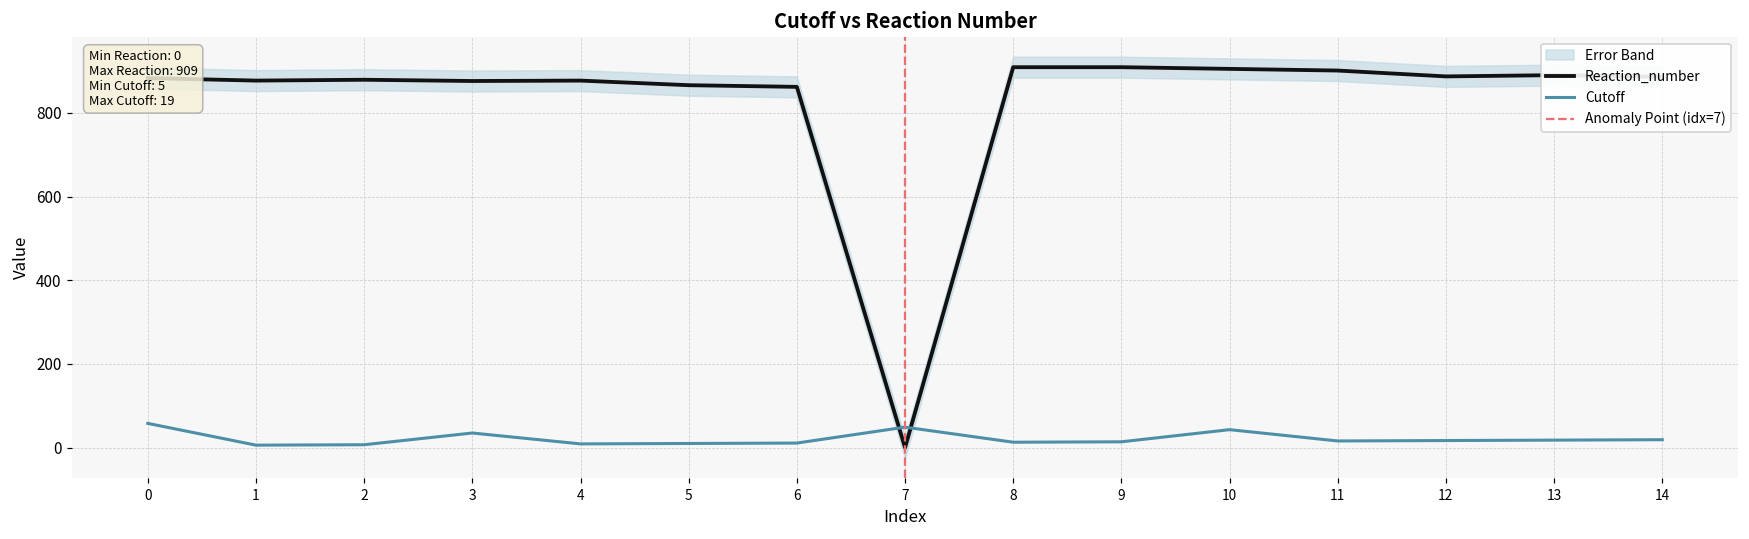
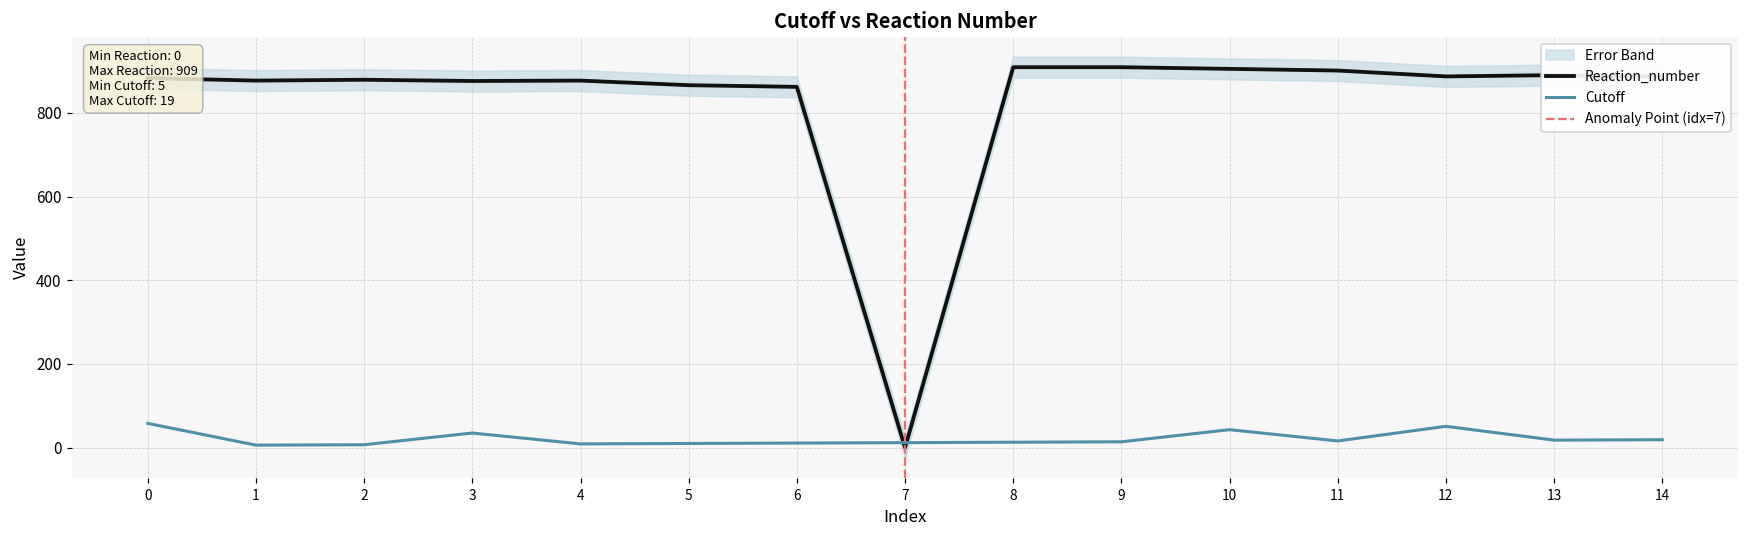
  {
    "Reaction_number": {
      "1": 880,
      "2": 880,
      "3": 880,
      "4": 880,
      "5": 870,
      "6": 860,
      "7": 0,
      "8": 910,
      "9": 910,
      "10": 910,
      "11": 900,
      "12": 890
    },
    "Cutoff": {
      "0": 60,
      "1": 10,
      "2": 10,
      "3": 40,
      "4": 10,
      "5": 10,
      "6": 10,
-     "7": 50,
+     "7": 10,
      "8": 10,
      "9": 10,
      "10": 40,
      "11": 20,
-     "12": 20,
+     "12": 50,
      "13": 20,
      "14": 20
    }
  }
